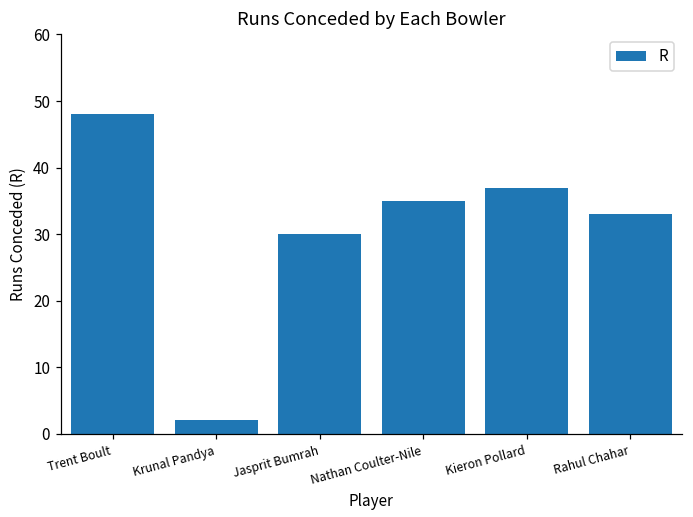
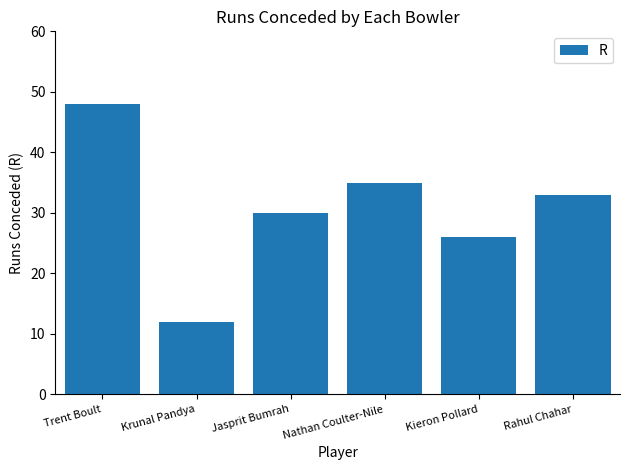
  {
    "Trent Boult": 48,
-   "Krunal Pandya": 2,
+   "Krunal Pandya": 12,
    "Jasprit Bumrah": 30,
    "Nathan Coulter-Nile": 35,
-   "Kieron Pollard": 37,
+   "Kieron Pollard": 26,
    "Rahul Chahar": 33
  }
